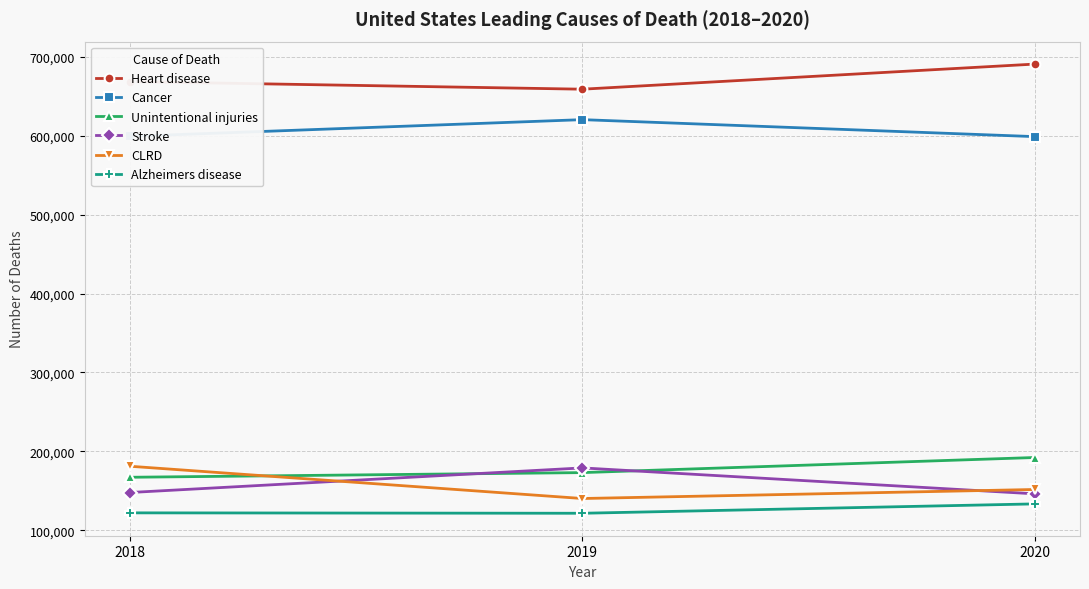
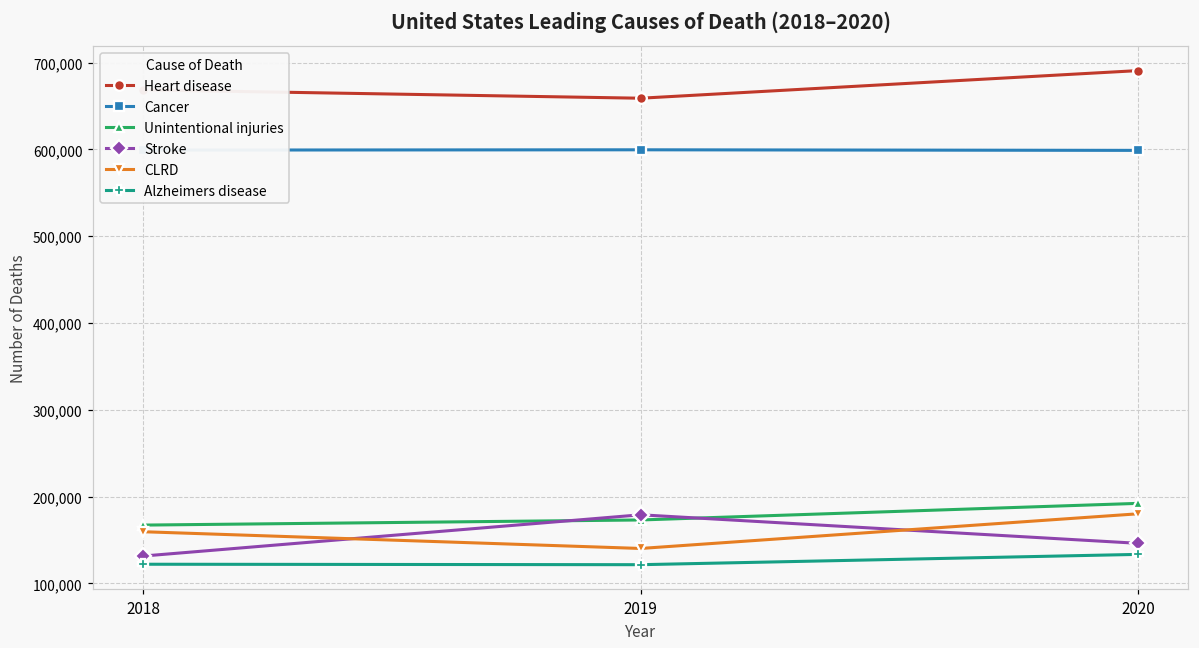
  {
    "Heart disease": {
      "2019": "660,000",
      "2020": "690,000"
    },
    "Cancer": {
-     "2019": "620,000",
+     "2019": "600,000",
      "2020": "600,000"
    },
    "Stroke": {
-     "2018": "150,000",
+     "2018": "130,000",
      "2019": "180,000",
      "2020": "150,000"
    },
    "CLRD": {
-     "2018": "180,000",
+     "2018": "160,000",
      "2019": "140,000",
-     "2020": "150,000"
+     "2020": "180,000"
    }
  }
